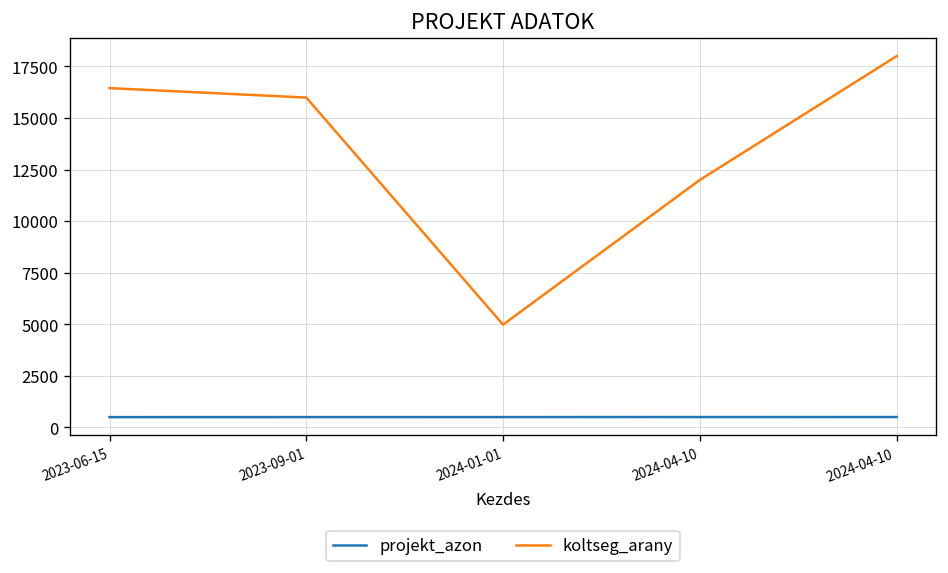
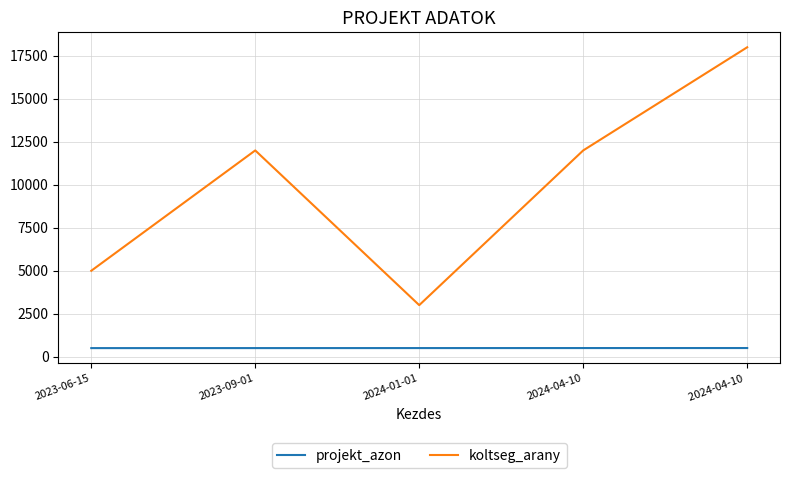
  {
    "projekt_azon": {
      "2023-06-15": 500,
      "2023-09-01": 500,
      "2024-01-01": 500
    },
    "koltseg_arany": {
-     "2023-06-15": 16400,
-     "2023-09-01": 16000,
-     "2024-01-01": 5000
+     "2023-06-15": 5000,
+     "2023-09-01": 12000,
+     "2024-01-01": 3000
    }
  }
